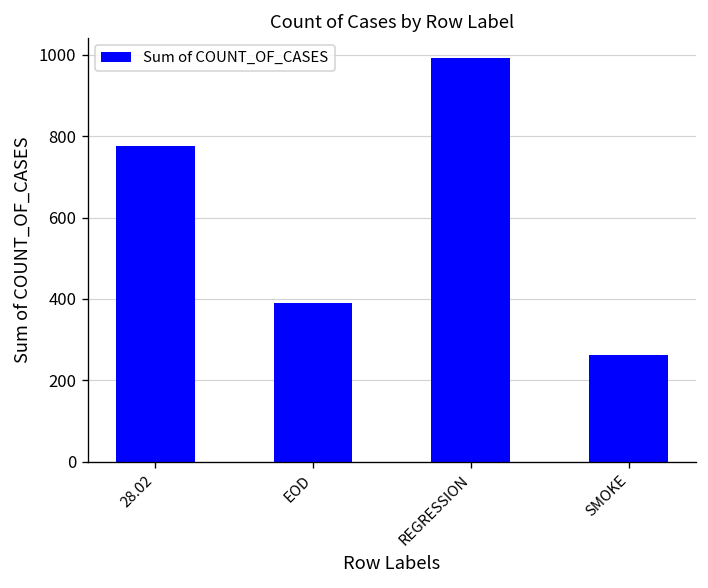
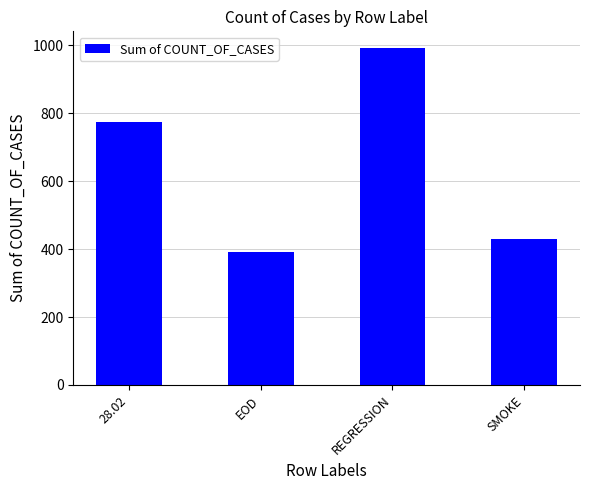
  {
    "28.02": 780,
    "EOD": 390,
    "REGRESSION": 990,
-   "SMOKE": 260
+   "SMOKE": 430
  }
